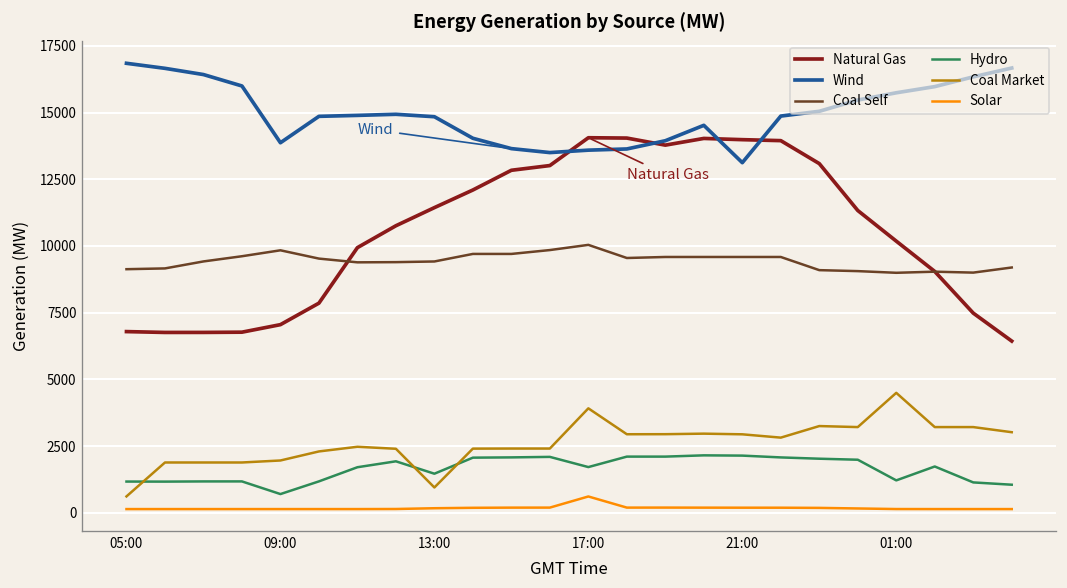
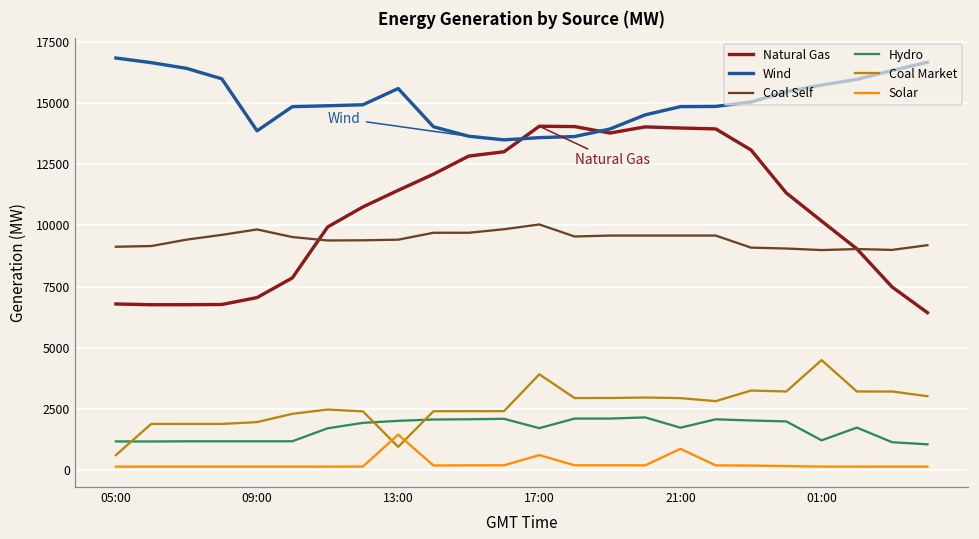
  {
    "Wind": {
      "05:00": 16800,
      "09:00": 13900,
-     "13:00": 14800,
+     "13:00": 15600,
      "17:00": 13600,
-     "21:00": 13100
+     "21:00": 14900
    },
    "Hydro": {
      "05:00": 1200,
-     "09:00": 700,
-     "13:00": 1500,
+     "09:00": 1200,
+     "13:00": 2000,
      "17:00": 1700,
-     "21:00": 2100,
+     "21:00": 1700,
      "01:00": 1200
    },
    "Coal Market": {
      "05:00": 600,
      "09:00": 2000,
      "13:00": 900,
      "17:00": 3900,
      "21:00": 2900,
      "01:00": 4500
    },
    "Solar": {
      "05:00": 100,
      "09:00": 100,
-     "13:00": 200,
+     "13:00": 1400,
      "17:00": 600,
-     "21:00": 200,
+     "21:00": 900,
      "01:00": 100
    }
  }
